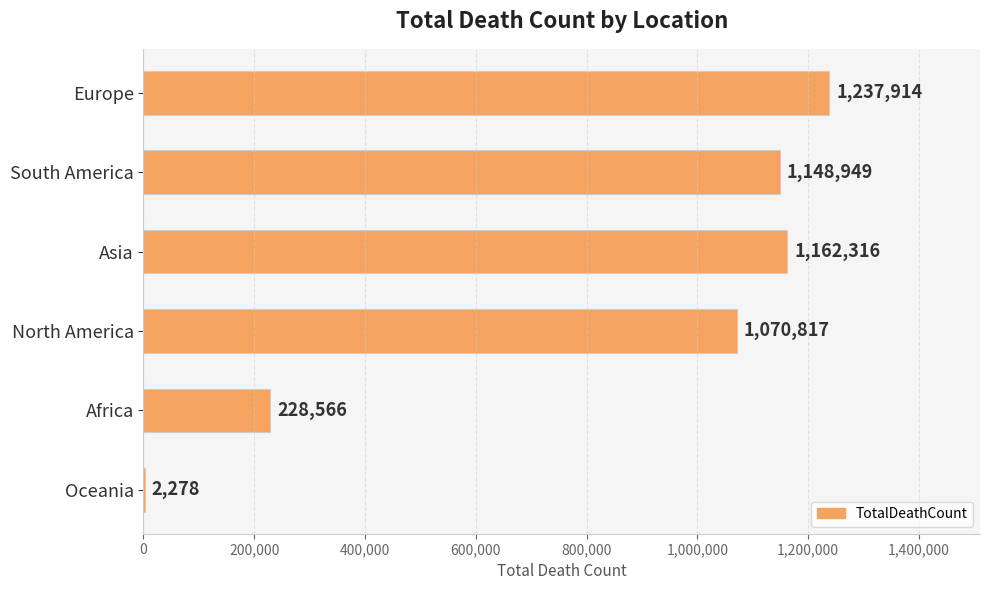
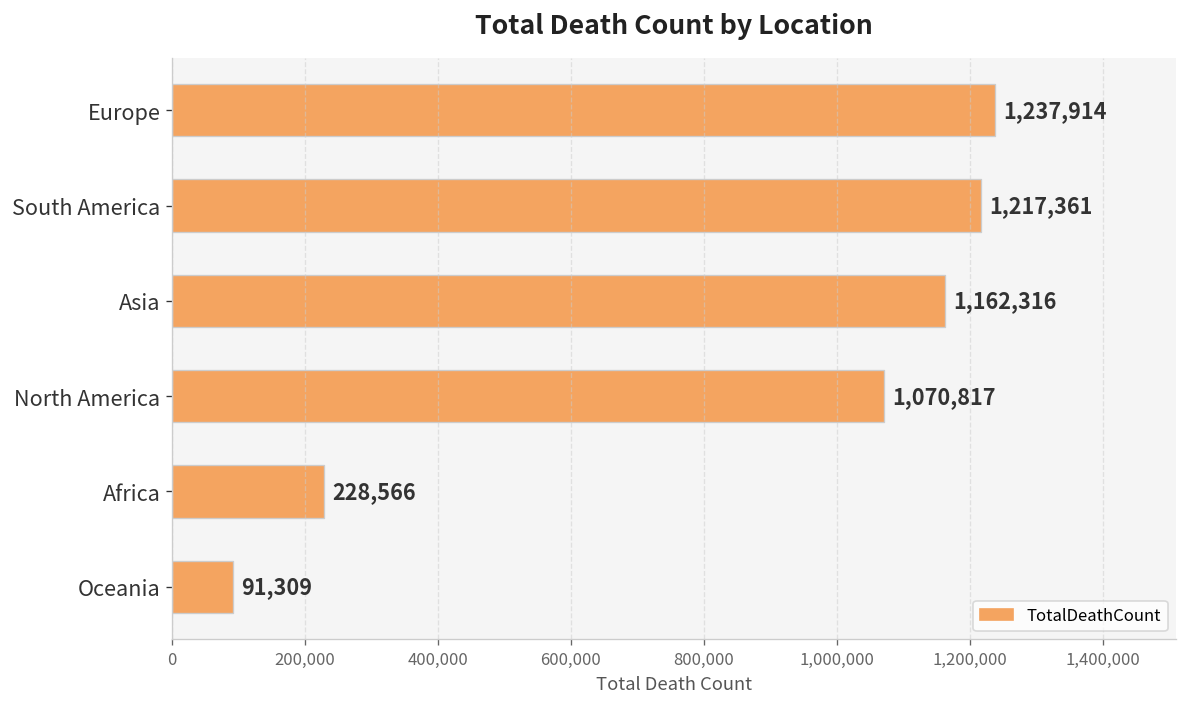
  {
    "Europe": "1,237,914",
-   "South America": "1,148,949",
+   "South America": "1,217,361",
    "Asia": "1,162,316",
    "North America": "1,070,817",
    "Africa": "228,566",
-   "Oceania": "2,278"
+   "Oceania": "91,309"
  }
